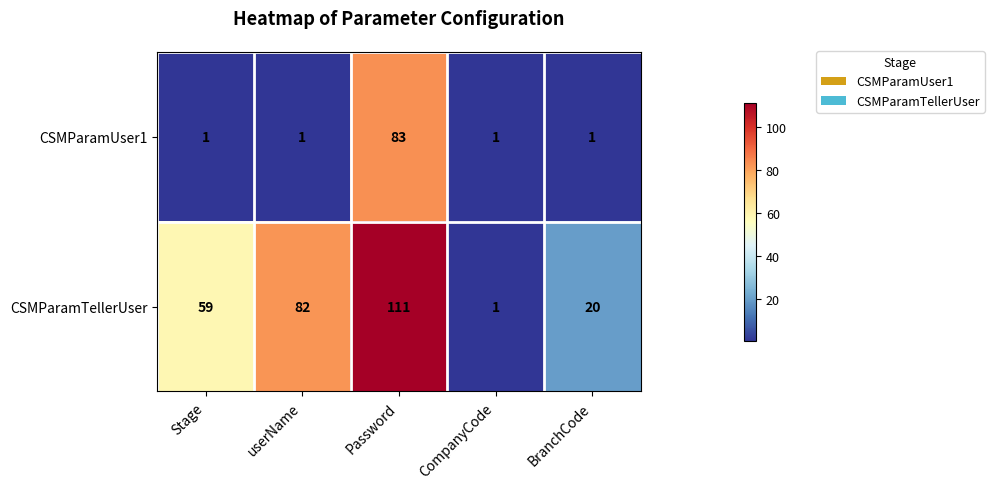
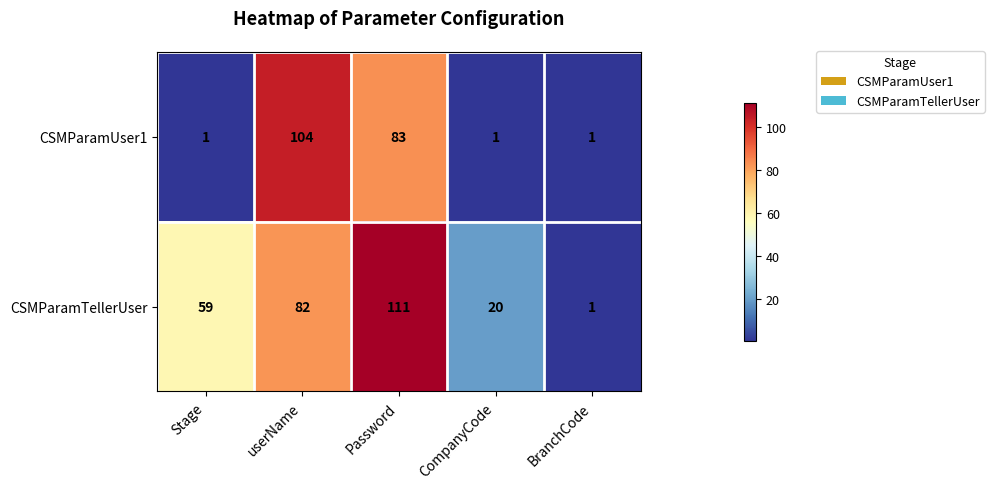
  {
    "CSMParamUser1": {
      "Stage": 1,
-     "userName": 1,
+     "userName": 104,
      "Password": 83,
      "CompanyCode": 1,
      "BranchCode": 1
    },
    "CSMParamTellerUser": {
      "Stage": 59,
      "userName": 82,
      "Password": 111,
-     "CompanyCode": 1,
-     "BranchCode": 20
+     "CompanyCode": 20,
+     "BranchCode": 1
    }
  }
